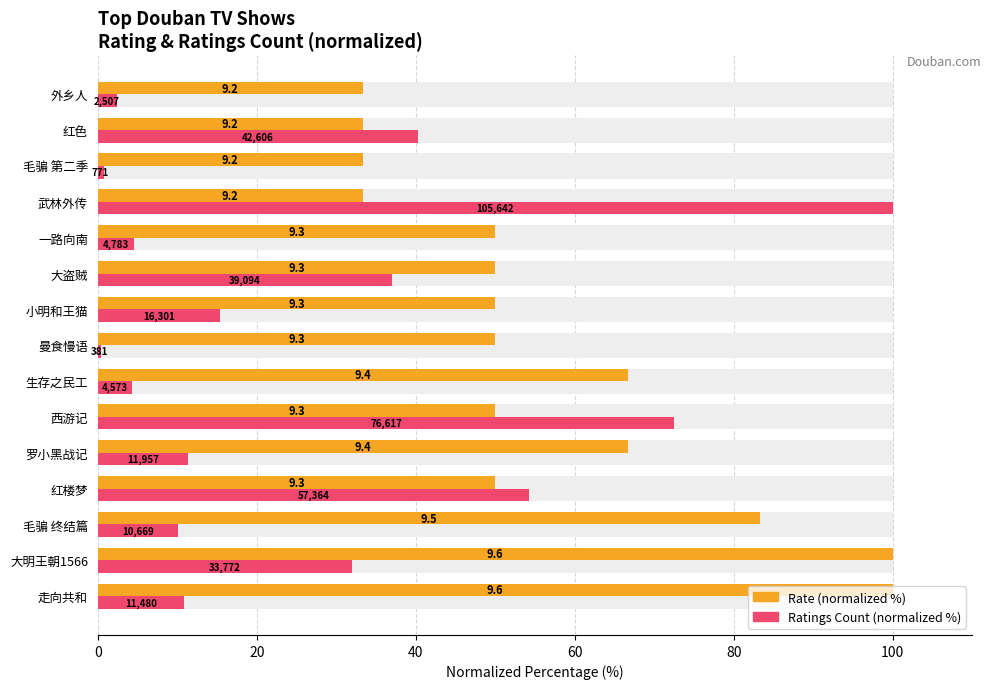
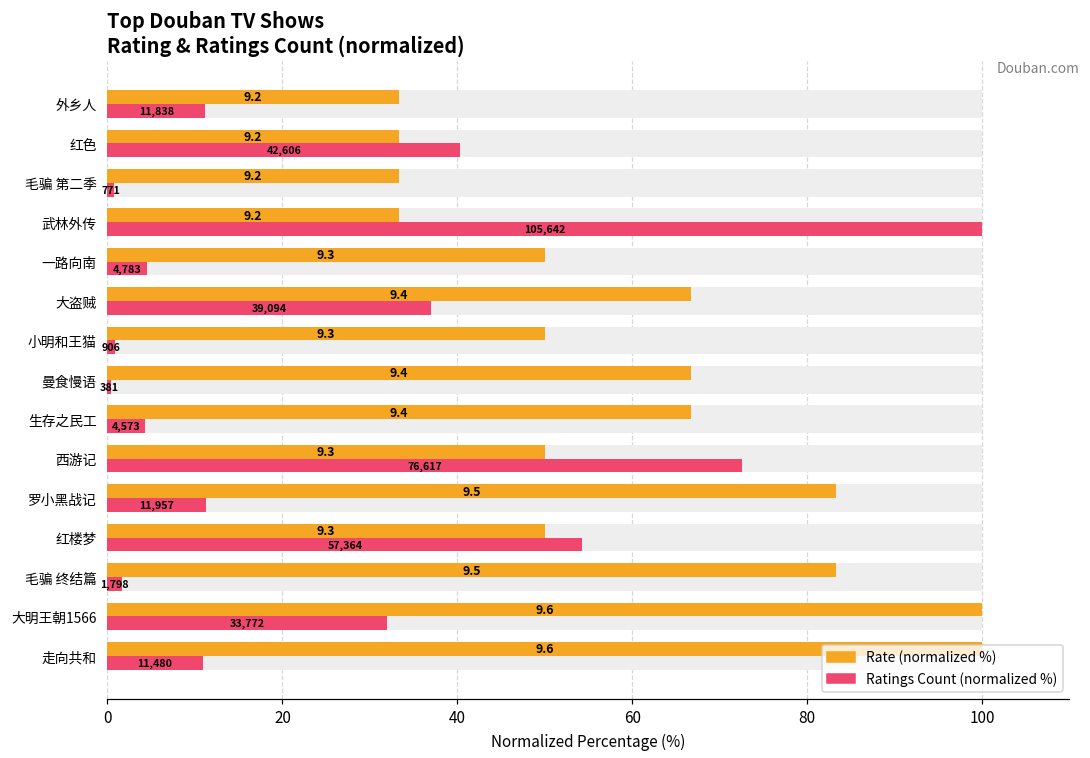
  {
    "Rate (normalized %)": {
-     "大盗贼": "9.3",
-     "曼食慢语": "9.3",
-     "罗小黑战记": "9.4"
+     "大盗贼": "9.4",
+     "曼食慢语": "9.4",
+     "罗小黑战记": "9.5"
    },
    "Ratings Count (normalized %)": {
-     "外乡人": "2,507",
-     "小明和王猫": "16,301",
-     "毛骗 终结篇": "10,669"
+     "外乡人": "11,838",
+     "小明和王猫": "906",
+     "毛骗 终结篇": "1,798"
    }
  }
